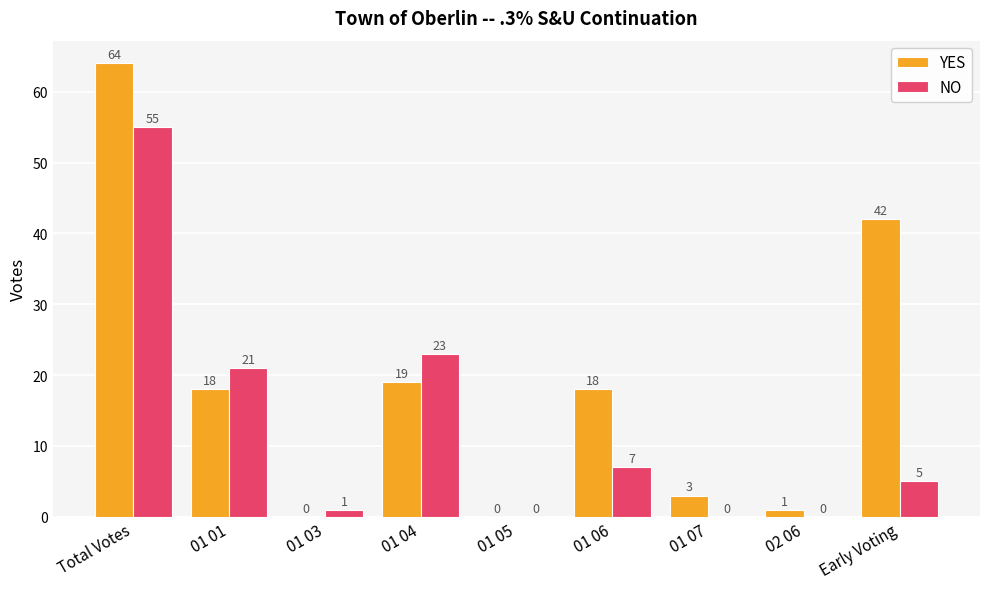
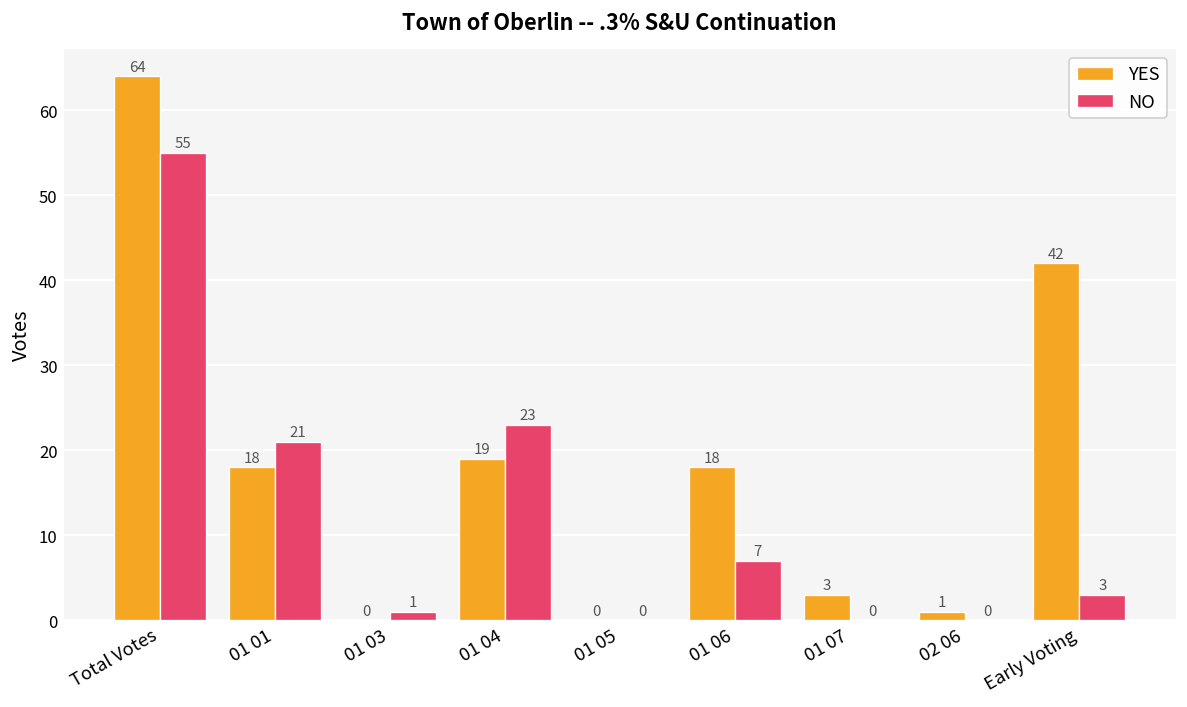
  {
    "YES": {
      "Total Votes": 64,
      "01 01": 18,
      "01 03": 0,
      "01 04": 19,
      "01 05": 0,
      "01 06": 18,
      "01 07": 3,
      "02 06": 1,
      "Early Voting": 42
    },
    "NO": {
      "Total Votes": 55,
      "01 01": 21,
      "01 03": 1,
      "01 04": 23,
      "01 05": 0,
      "01 06": 7,
      "01 07": 0,
      "02 06": 0,
-     "Early Voting": 5
+     "Early Voting": 3
    }
  }
